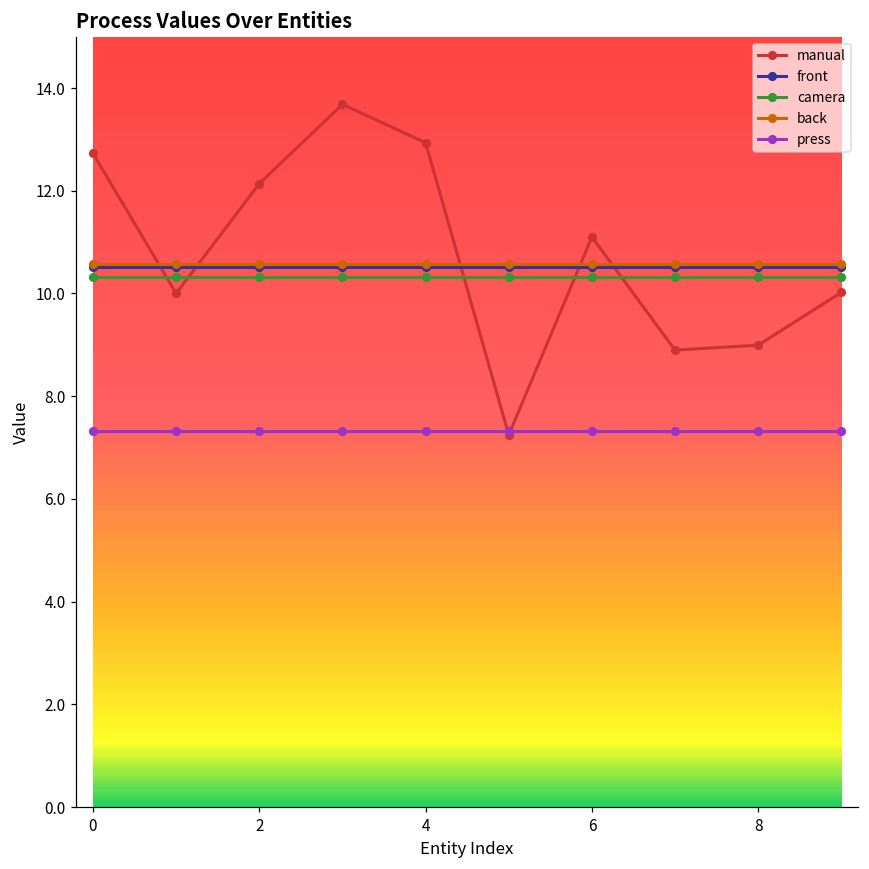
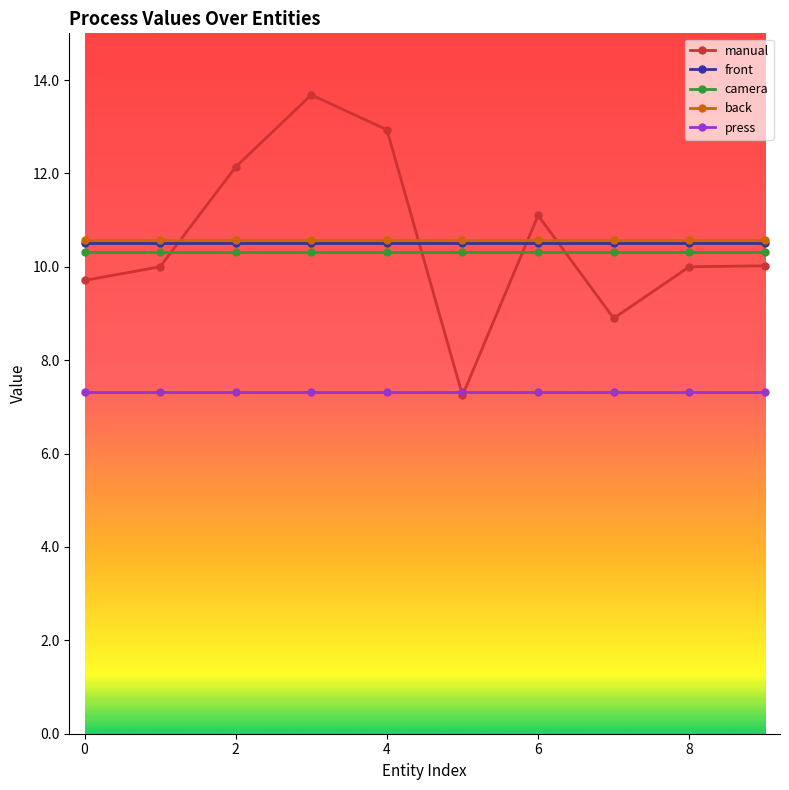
  {
    "manual": {
-     "0": 12.7,
+     "0": 9.7,
      "2": 12.1,
      "4": 12.9,
      "6": 11.1,
-     "8": 9.0
+     "8": 10.0
    },
    "camera": {
      "0": 10.3,
      "2": 10.3,
      "4": 10.3,
      "6": 10.3,
      "8": 10.3
    },
    "press": {
      "0": 7.3,
      "2": 7.3,
      "4": 7.3,
      "6": 7.3,
      "8": 7.3
    }
  }
